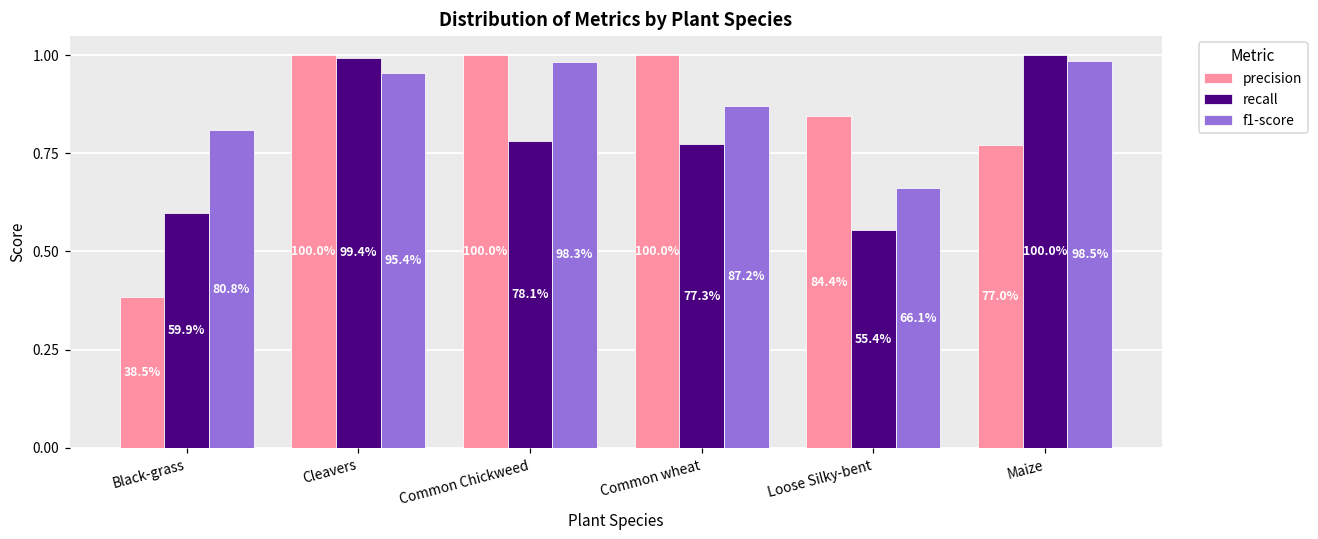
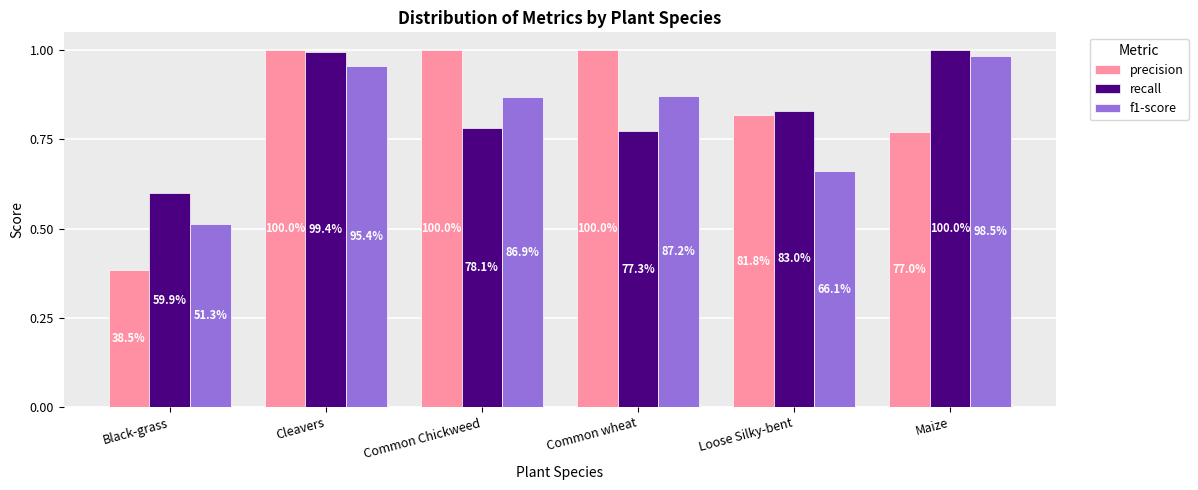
  {
    "precision": {
      "Black-grass": "38.5%",
      "Cleavers": "100.0%",
      "Common Chickweed": "100.0%",
      "Common wheat": "100.0%",
-     "Loose Silky-bent": "84.4%",
+     "Loose Silky-bent": "81.8%",
      "Maize": "77.0%"
    },
    "recall": {
      "Black-grass": "59.9%",
      "Cleavers": "99.4%",
      "Common Chickweed": "78.1%",
      "Common wheat": "77.3%",
-     "Loose Silky-bent": "55.4%",
+     "Loose Silky-bent": "83.0%",
      "Maize": "100.0%"
    },
    "f1-score": {
-     "Black-grass": "80.8%",
+     "Black-grass": "51.3%",
      "Cleavers": "95.4%",
-     "Common Chickweed": "98.3%",
+     "Common Chickweed": "86.9%",
      "Common wheat": "87.2%",
      "Loose Silky-bent": "66.1%",
      "Maize": "98.5%"
    }
  }
